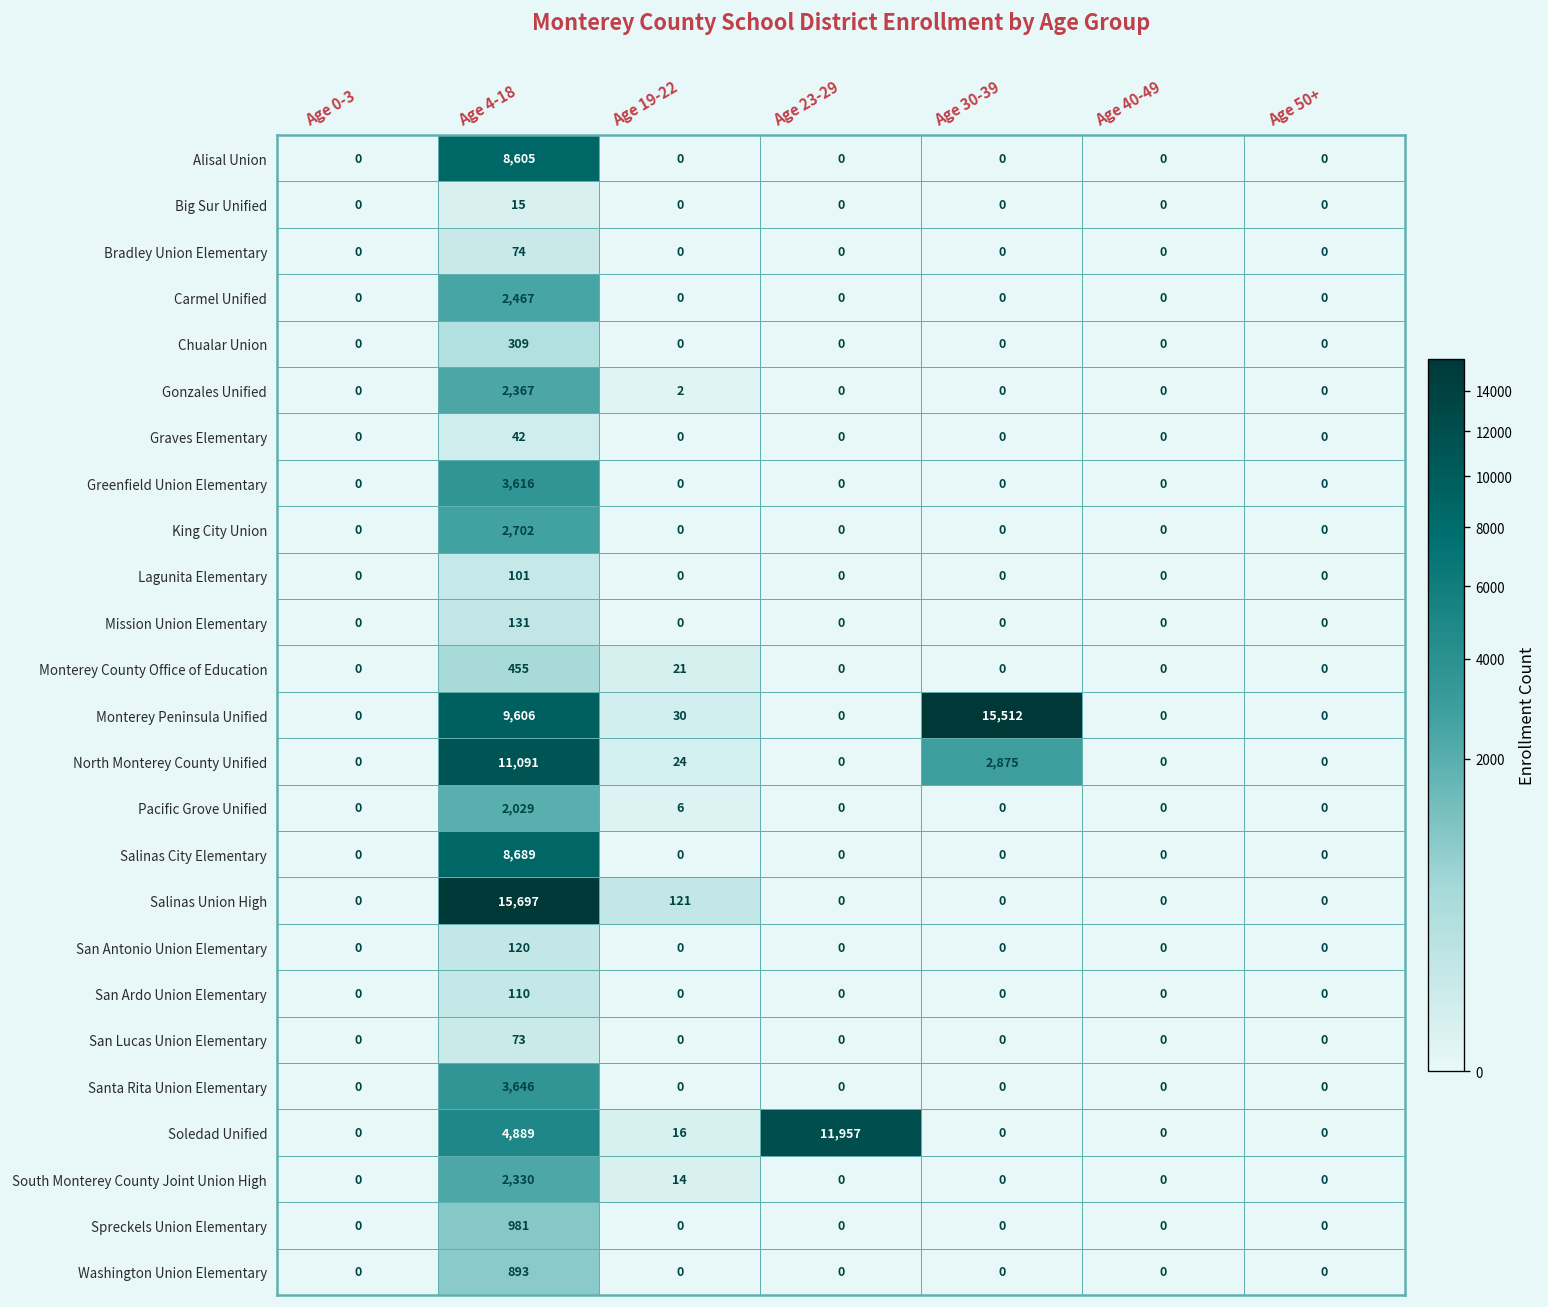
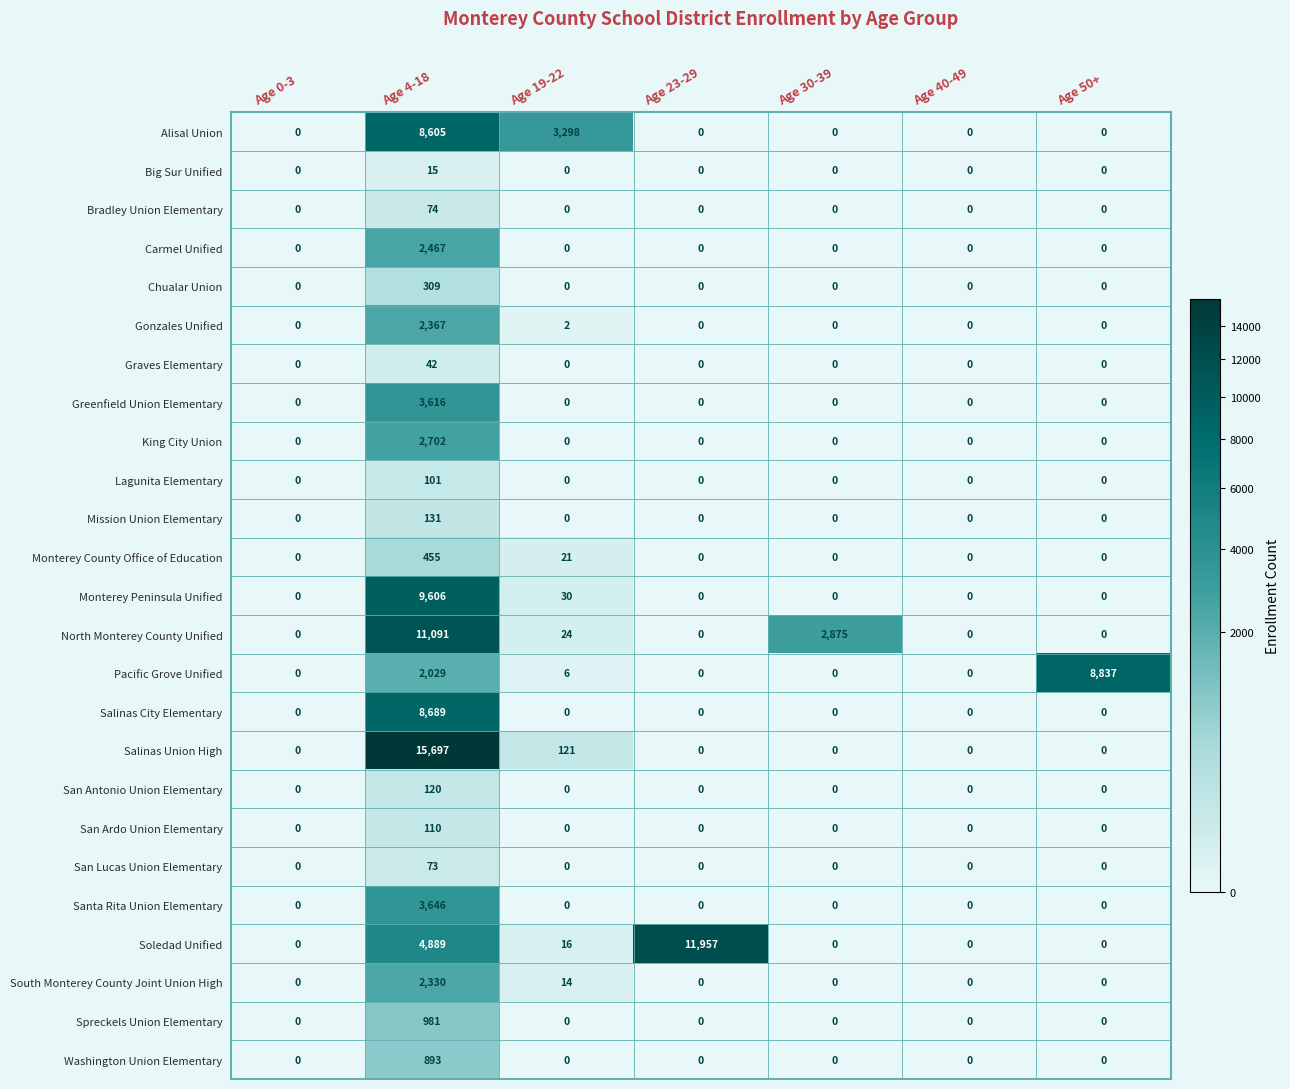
  {
    "Alisal Union": {
      "Age 0-3": "0",
      "Age 4-18": "8,605",
-     "Age 19-22": "0",
+     "Age 19-22": "3,298",
      "Age 23-29": "0",
      "Age 30-39": "0",
      "Age 40-49": "0",
      "Age 50+": "0"
    },
    "Big Sur Unified": {
      "Age 0-3": "0",
      "Age 4-18": "15",
      "Age 19-22": "0",
      "Age 23-29": "0",
      "Age 30-39": "0",
      "Age 40-49": "0",
      "Age 50+": "0"
    },
    "Bradley Union Elementary": {
      "Age 0-3": "0",
      "Age 4-18": "74",
      "Age 19-22": "0",
      "Age 23-29": "0",
      "Age 30-39": "0",
      "Age 40-49": "0",
      "Age 50+": "0"
    },
    "Carmel Unified": {
      "Age 0-3": "0",
      "Age 4-18": "2,467",
      "Age 19-22": "0",
      "Age 23-29": "0",
      "Age 30-39": "0",
      "Age 40-49": "0",
      "Age 50+": "0"
    },
    "Chualar Union": {
      "Age 0-3": "0",
      "Age 4-18": "309",
      "Age 19-22": "0",
      "Age 23-29": "0",
      "Age 30-39": "0",
      "Age 40-49": "0",
      "Age 50+": "0"
    },
    "Gonzales Unified": {
      "Age 0-3": "0",
      "Age 4-18": "2,367",
      "Age 19-22": "2",
      "Age 23-29": "0",
      "Age 30-39": "0",
      "Age 40-49": "0",
      "Age 50+": "0"
    },
    "Graves Elementary": {
      "Age 0-3": "0",
      "Age 4-18": "42",
      "Age 19-22": "0",
      "Age 23-29": "0",
      "Age 30-39": "0",
      "Age 40-49": "0",
      "Age 50+": "0"
    },
    "Greenfield Union Elementary": {
      "Age 0-3": "0",
      "Age 4-18": "3,616",
      "Age 19-22": "0",
      "Age 23-29": "0",
      "Age 30-39": "0",
      "Age 40-49": "0",
      "Age 50+": "0"
    },
    "King City Union": {
      "Age 0-3": "0",
      "Age 4-18": "2,702",
      "Age 19-22": "0",
      "Age 23-29": "0",
      "Age 30-39": "0",
      "Age 40-49": "0",
      "Age 50+": "0"
    },
    "Lagunita Elementary": {
      "Age 0-3": "0",
      "Age 4-18": "101",
      "Age 19-22": "0",
      "Age 23-29": "0",
      "Age 30-39": "0",
      "Age 40-49": "0",
      "Age 50+": "0"
    },
    "Mission Union Elementary": {
      "Age 0-3": "0",
      "Age 4-18": "131",
      "Age 19-22": "0",
      "Age 23-29": "0",
      "Age 30-39": "0",
      "Age 40-49": "0",
      "Age 50+": "0"
    },
    "Monterey County Office of Education": {
      "Age 0-3": "0",
      "Age 4-18": "455",
      "Age 19-22": "21",
      "Age 23-29": "0",
      "Age 30-39": "0",
      "Age 40-49": "0",
      "Age 50+": "0"
    },
    "Monterey Peninsula Unified": {
      "Age 0-3": "0",
      "Age 4-18": "9,606",
      "Age 19-22": "30",
      "Age 23-29": "0",
-     "Age 30-39": "15,512",
+     "Age 30-39": "0",
      "Age 40-49": "0",
      "Age 50+": "0"
    },
    "North Monterey County Unified": {
      "Age 0-3": "0",
      "Age 4-18": "11,091",
      "Age 19-22": "24",
      "Age 23-29": "0",
      "Age 30-39": "2,875",
      "Age 40-49": "0",
      "Age 50+": "0"
    },
    "Pacific Grove Unified": {
      "Age 0-3": "0",
      "Age 4-18": "2,029",
      "Age 19-22": "6",
      "Age 23-29": "0",
      "Age 30-39": "0",
      "Age 40-49": "0",
-     "Age 50+": "0"
+     "Age 50+": "8,837"
    },
    "Salinas City Elementary": {
      "Age 0-3": "0",
      "Age 4-18": "8,689",
      "Age 19-22": "0",
      "Age 23-29": "0",
      "Age 30-39": "0",
      "Age 40-49": "0",
      "Age 50+": "0"
    },
    "Salinas Union High": {
      "Age 0-3": "0",
      "Age 4-18": "15,697",
      "Age 19-22": "121",
      "Age 23-29": "0",
      "Age 30-39": "0",
      "Age 40-49": "0",
      "Age 50+": "0"
    },
    "San Antonio Union Elementary": {
      "Age 0-3": "0",
      "Age 4-18": "120",
      "Age 19-22": "0",
      "Age 23-29": "0",
      "Age 30-39": "0",
      "Age 40-49": "0",
      "Age 50+": "0"
    },
    "San Ardo Union Elementary": {
      "Age 0-3": "0",
      "Age 4-18": "110",
      "Age 19-22": "0",
      "Age 23-29": "0",
      "Age 30-39": "0",
      "Age 40-49": "0",
      "Age 50+": "0"
    },
    "San Lucas Union Elementary": {
      "Age 0-3": "0",
      "Age 4-18": "73",
      "Age 19-22": "0",
      "Age 23-29": "0",
      "Age 30-39": "0",
      "Age 40-49": "0",
      "Age 50+": "0"
    },
    "Santa Rita Union Elementary": {
      "Age 0-3": "0",
      "Age 4-18": "3,646",
      "Age 19-22": "0",
      "Age 23-29": "0",
      "Age 30-39": "0",
      "Age 40-49": "0",
      "Age 50+": "0"
    },
    "Soledad Unified": {
      "Age 0-3": "0",
      "Age 4-18": "4,889",
      "Age 19-22": "16",
      "Age 23-29": "11,957",
      "Age 30-39": "0",
      "Age 40-49": "0",
      "Age 50+": "0"
    },
    "South Monterey County Joint Union High": {
      "Age 0-3": "0",
      "Age 4-18": "2,330",
      "Age 19-22": "14",
      "Age 23-29": "0",
      "Age 30-39": "0",
      "Age 40-49": "0",
      "Age 50+": "0"
    },
    "Spreckels Union Elementary": {
      "Age 0-3": "0",
      "Age 4-18": "981",
      "Age 19-22": "0",
      "Age 23-29": "0",
      "Age 30-39": "0",
      "Age 40-49": "0",
      "Age 50+": "0"
    },
    "Washington Union Elementary": {
      "Age 0-3": "0",
      "Age 4-18": "893",
      "Age 19-22": "0",
      "Age 23-29": "0",
      "Age 30-39": "0",
      "Age 40-49": "0",
      "Age 50+": "0"
    }
  }
